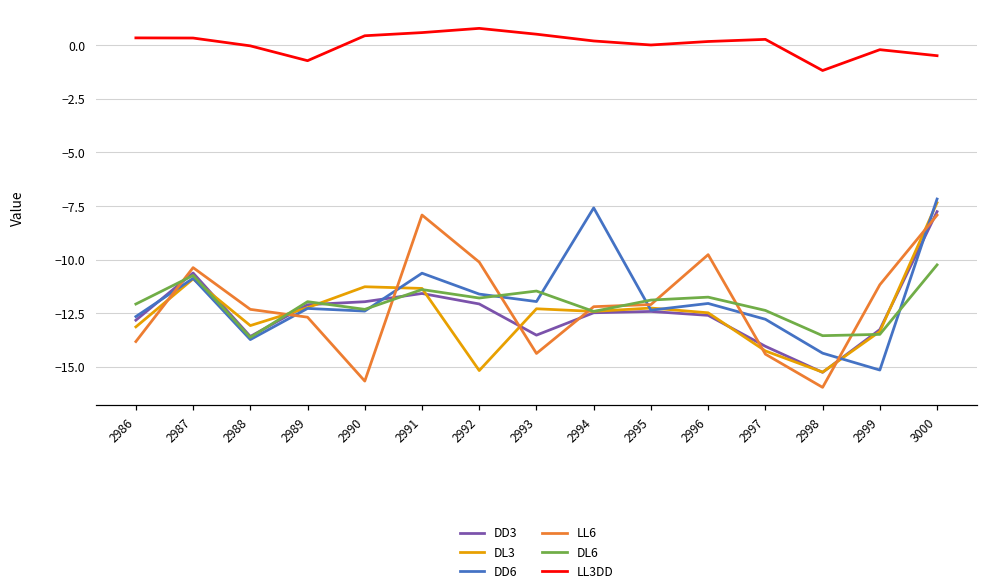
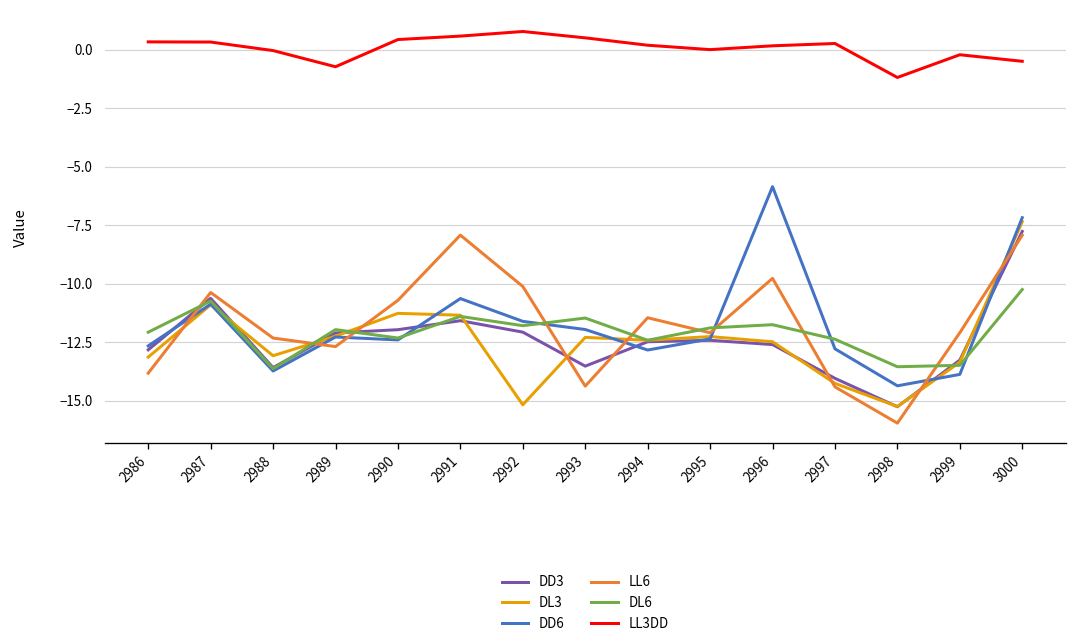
  {
    "DD3": {
      "2986": -12.8,
      "2989": -12.1,
      "2990": -12.0,
      "2991": -11.6,
      "2992": -12.1,
      "2993": -13.5,
      "2997": -14.0,
      "3000": -7.8
    },
    "DL3": {
      "2986": -13.1,
      "2988": -13.1,
      "2990": -11.3,
      "2992": -15.2,
      "2993": -12.3,
      "2997": -14.3,
      "3000": -7.3
    },
    "DD6": {
      "2986": -12.7,
      "2991": -10.6,
      "2992": -11.6,
      "2993": -12.0,
-     "2994": -7.6,
-     "2996": -12.0,
+     "2994": -12.8,
+     "2996": -5.9,
      "2997": -12.8,
      "2998": -14.4,
-     "2999": -15.2,
+     "2999": -13.9,
      "3000": -7.2
    },
    "LL6": {
      "2986": -13.8,
      "2987": -10.4,
      "2988": -12.3,
      "2989": -12.7,
-     "2990": -15.7,
+     "2990": -10.7,
      "2991": -7.9,
      "2992": -10.1,
      "2993": -14.4,
-     "2994": -12.2,
+     "2994": -11.5,
      "2995": -12.1,
      "2996": -9.8,
      "2997": -14.4,
      "2998": -16.0,
-     "2999": -11.2,
+     "2999": -12.1,
      "3000": -7.9
    },
    "DL6": {
      "2986": -12.1,
      "2989": -12.0,
      "2992": -11.8,
      "2993": -11.5,
      "2995": -11.9,
      "2996": -11.8,
      "2997": -12.4,
      "2998": -13.6,
      "2999": -13.5,
      "3000": -10.2
    },
    "LL3DD": {
      "2986": 0.3,
      "2987": 0.3,
      "2988": 0.0,
      "2989": -0.7,
      "2990": 0.4,
      "2991": 0.6,
      "2992": 0.8,
      "2993": 0.5,
      "2994": 0.2,
      "2995": 0.0,
      "2996": 0.2,
      "2997": 0.3,
      "2998": -1.2,
      "2999": -0.2,
      "3000": -0.5
    }
  }
